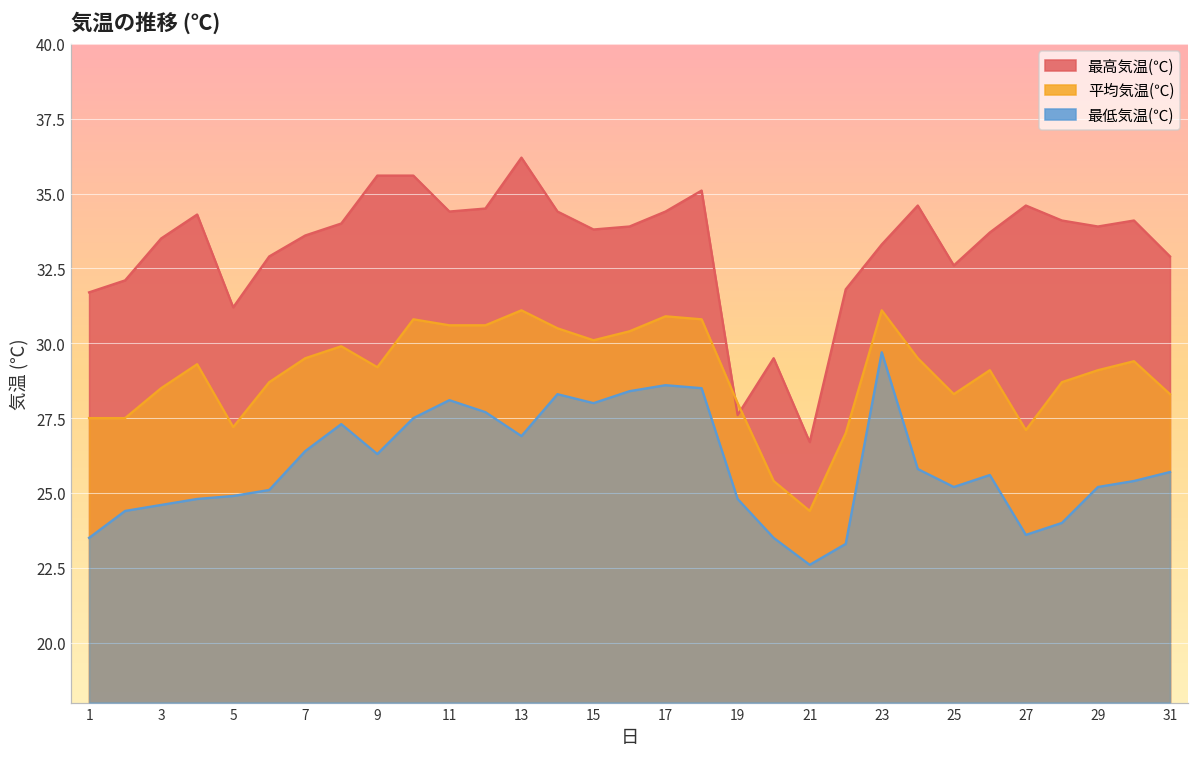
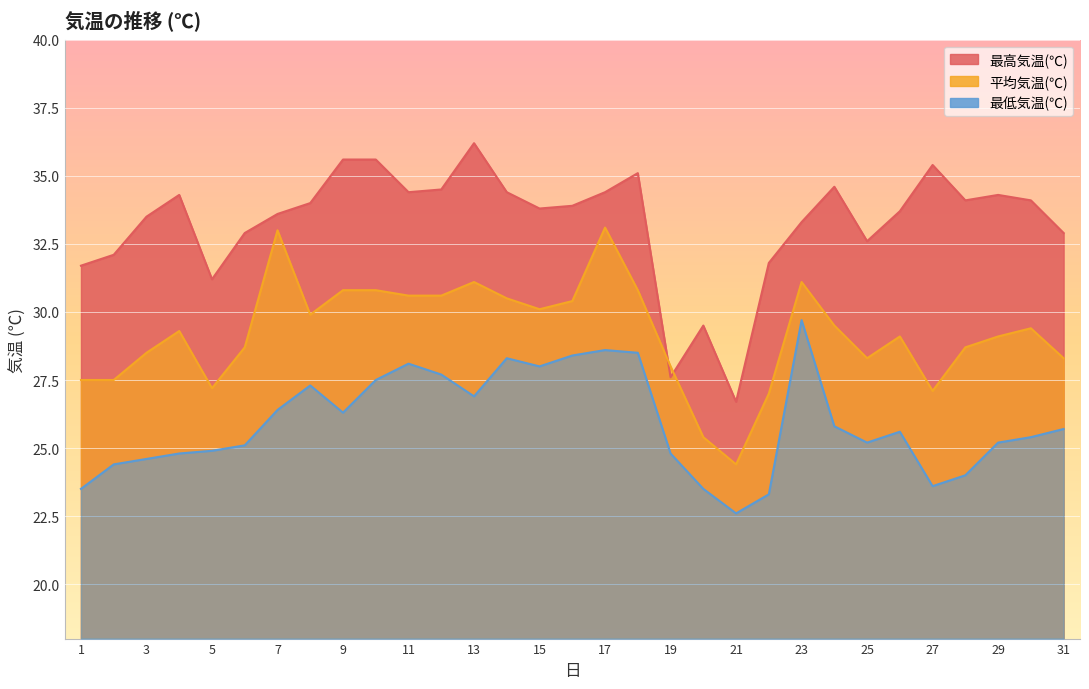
  {
    "最高気温(℃)": {
      "1": 31.7,
      "3": 33.5,
      "5": 31.2,
      "7": 33.6,
      "9": 35.6,
      "11": 34.4,
      "13": 36.2,
      "15": 33.8,
      "17": 34.4,
      "19": 27.6,
      "21": 26.7,
      "23": 33.3,
      "25": 32.6,
-     "27": 34.6,
-     "29": 33.9,
+     "27": 35.4,
+     "29": 34.3,
      "31": 32.9
    },
    "平均気温(℃)": {
      "1": 27.5,
      "3": 28.5,
      "5": 27.2,
-     "7": 29.5,
-     "9": 29.2,
+     "7": 33.0,
+     "9": 30.8,
      "11": 30.6,
      "13": 31.1,
      "15": 30.1,
-     "17": 30.9,
+     "17": 33.1,
      "19": 28.0,
      "21": 24.4,
      "23": 31.1,
      "25": 28.3,
      "27": 27.1,
      "29": 29.1,
      "31": 28.3
    },
    "最低気温(℃)": {
      "1": 23.5,
      "3": 24.6,
      "5": 24.9,
      "7": 26.4,
      "9": 26.3,
      "11": 28.1,
      "13": 26.9,
      "15": 28.0,
      "17": 28.6,
      "19": 24.8,
      "21": 22.6,
      "23": 29.7,
      "25": 25.2,
      "27": 23.6,
      "29": 25.2,
      "31": 25.7
    }
  }
